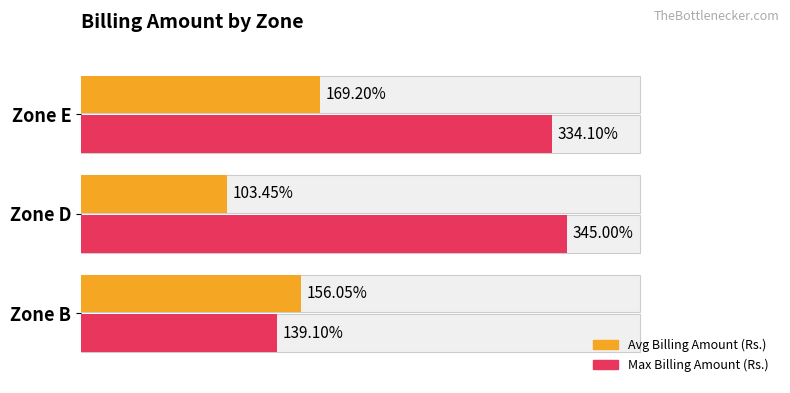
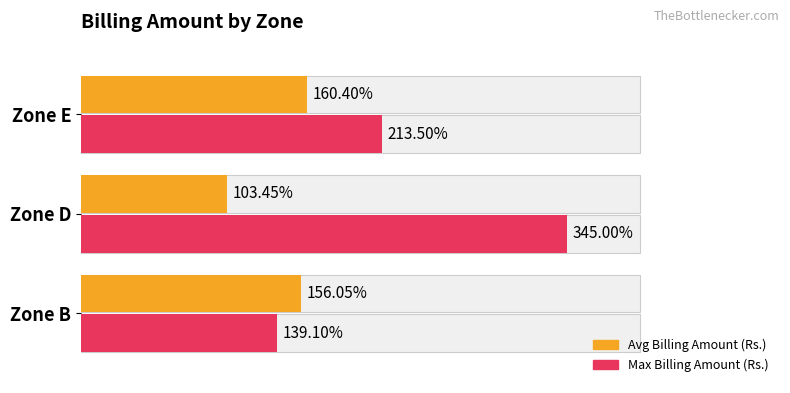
  {
    "Avg Billing Amount (Rs.)": {
-     "Zone E": "169.20%"
+     "Zone E": "160.40%"
    },
    "Max Billing Amount (Rs.)": {
-     "Zone E": "334.10%"
+     "Zone E": "213.50%"
    }
  }
